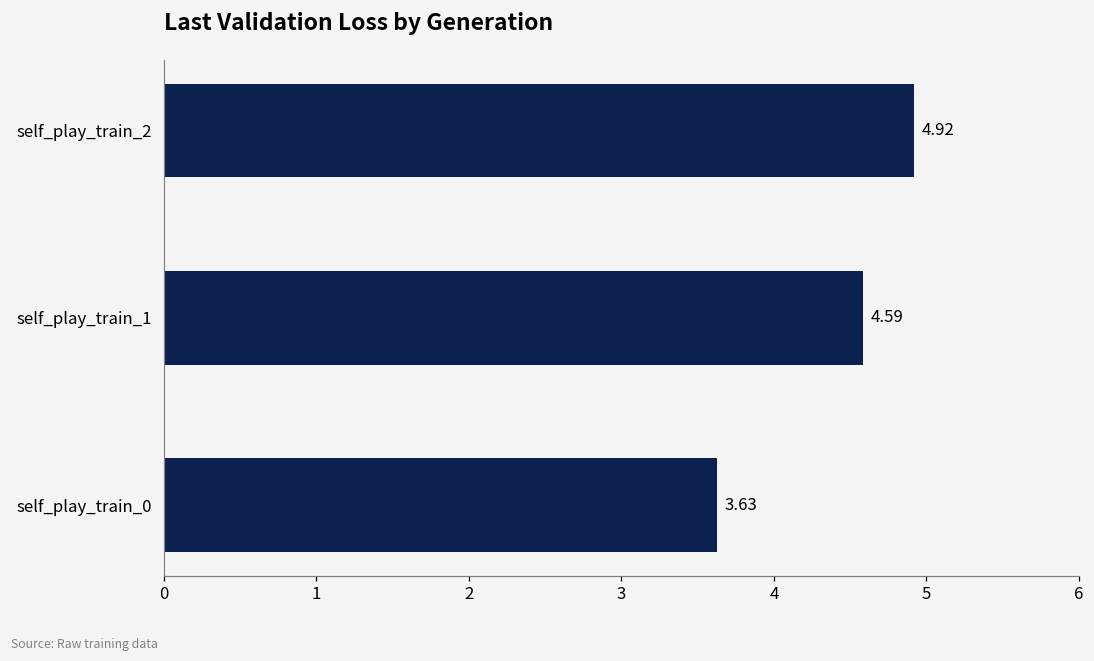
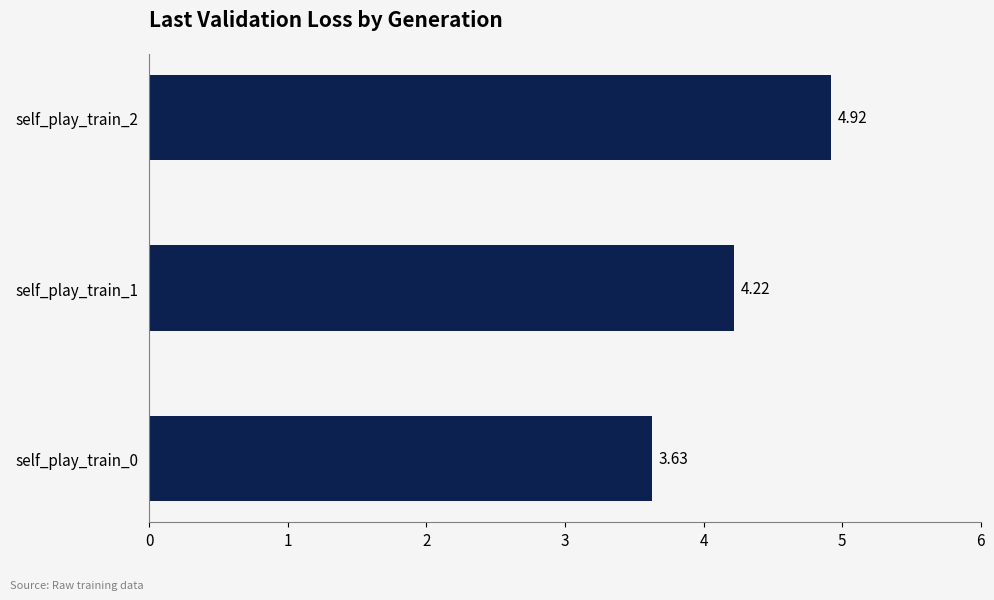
  {
    "self_play_train_2": 4.92,
-   "self_play_train_1": 4.59,
+   "self_play_train_1": 4.22,
    "self_play_train_0": 3.63
  }
